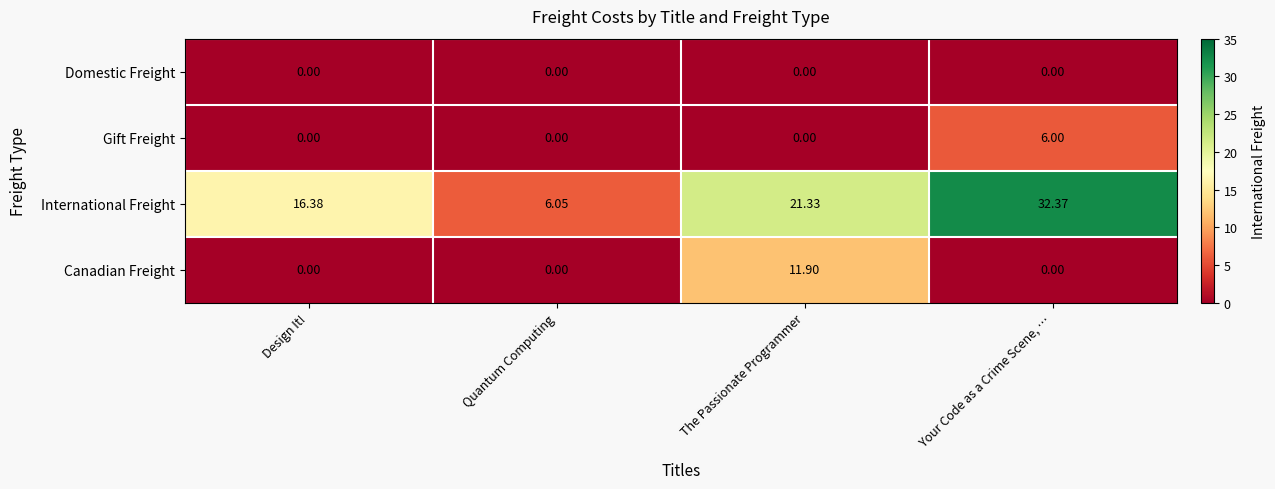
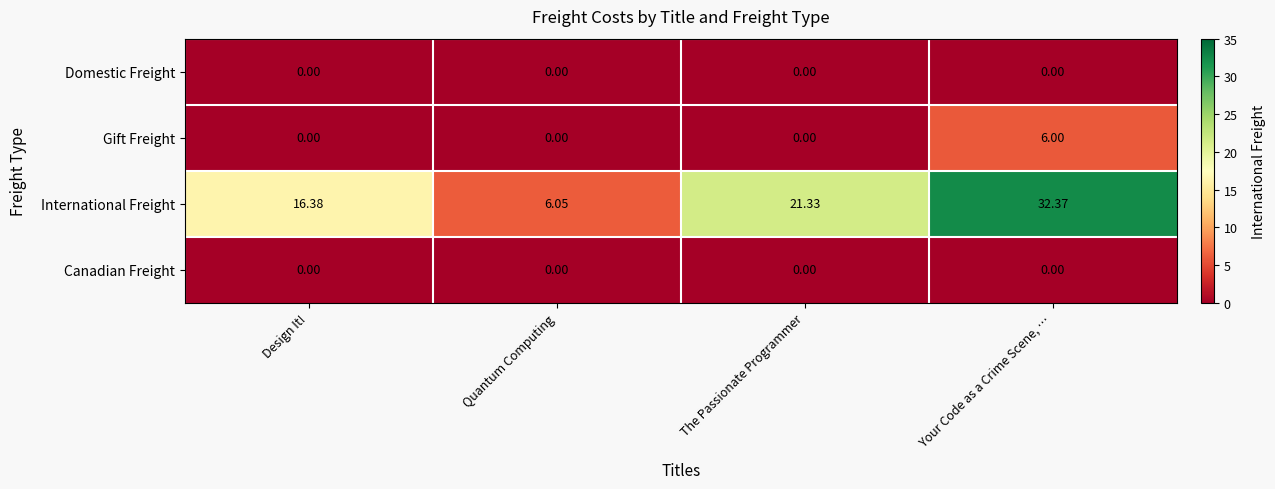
  {
    "Domestic Freight": {
      "Design It!": 0.00,
      "Quantum Computing": 0.00,
      "The Passionate Programmer": 0.00,
      "Your Code as a Crime Scene, …": 0.00
    },
    "Gift Freight": {
      "Design It!": 0.00,
      "Quantum Computing": 0.00,
      "The Passionate Programmer": 0.00,
      "Your Code as a Crime Scene, …": 6.00
    },
    "International Freight": {
      "Design It!": 16.38,
      "Quantum Computing": 6.05,
      "The Passionate Programmer": 21.33,
      "Your Code as a Crime Scene, …": 32.37
    },
    "Canadian Freight": {
      "Design It!": 0.00,
      "Quantum Computing": 0.00,
-     "The Passionate Programmer": 11.90,
+     "The Passionate Programmer": 0.00,
      "Your Code as a Crime Scene, …": 0.00
    }
  }
